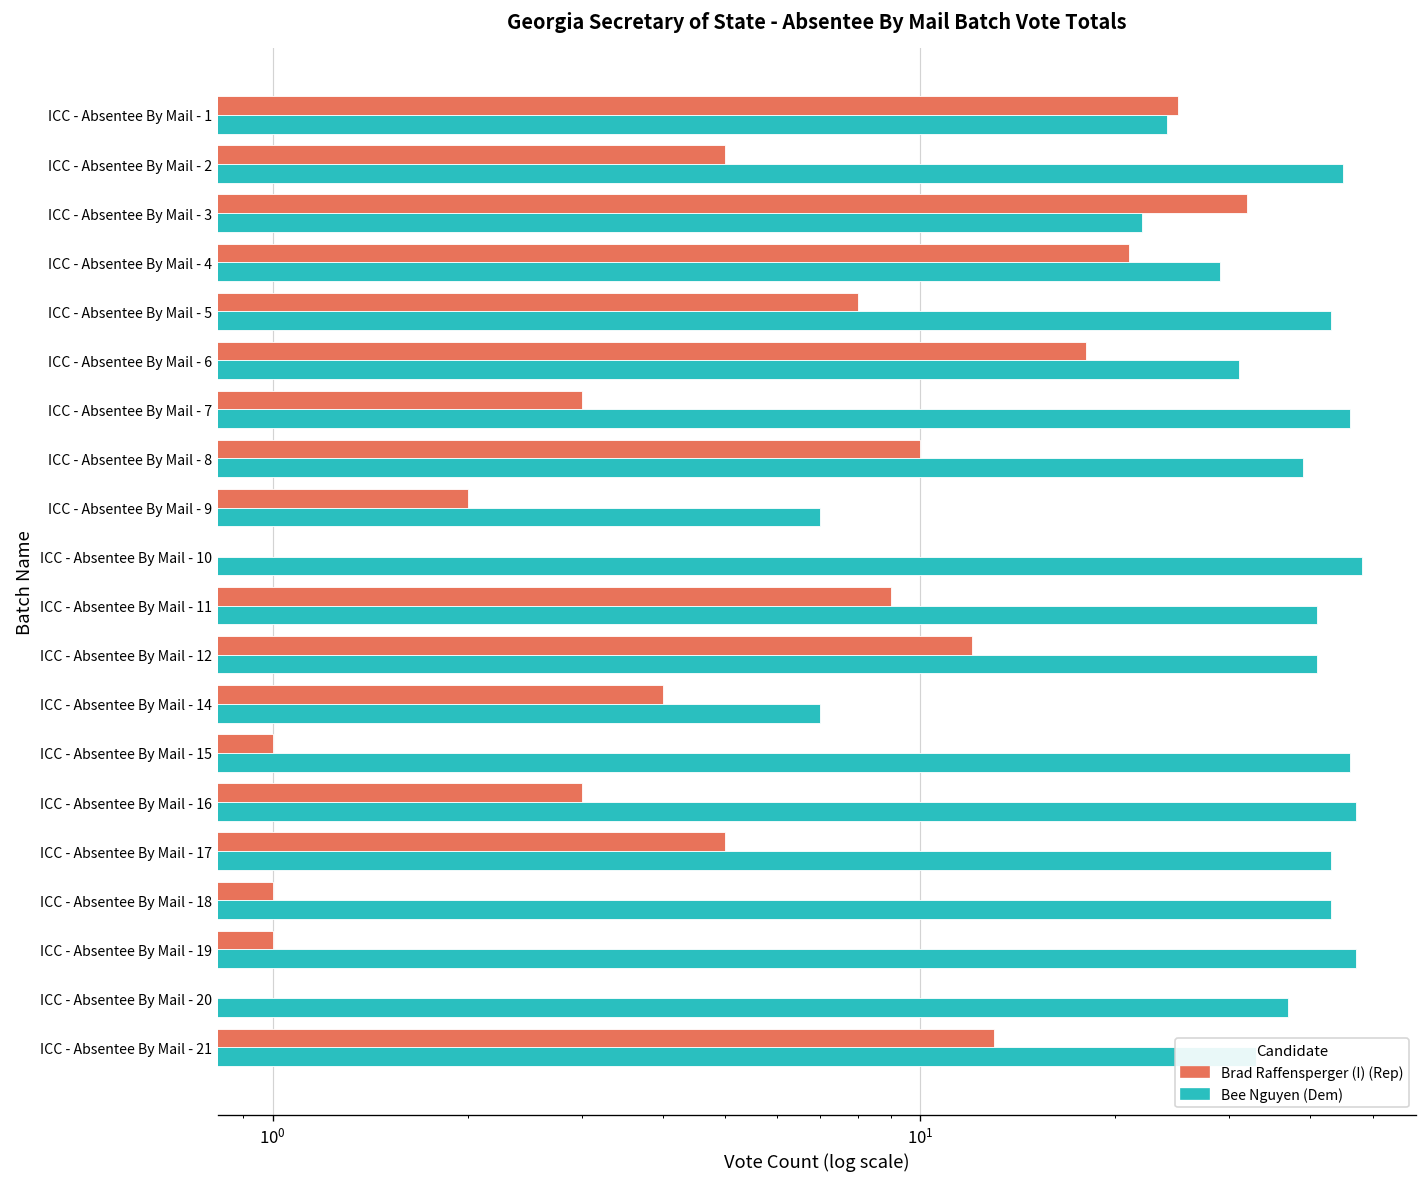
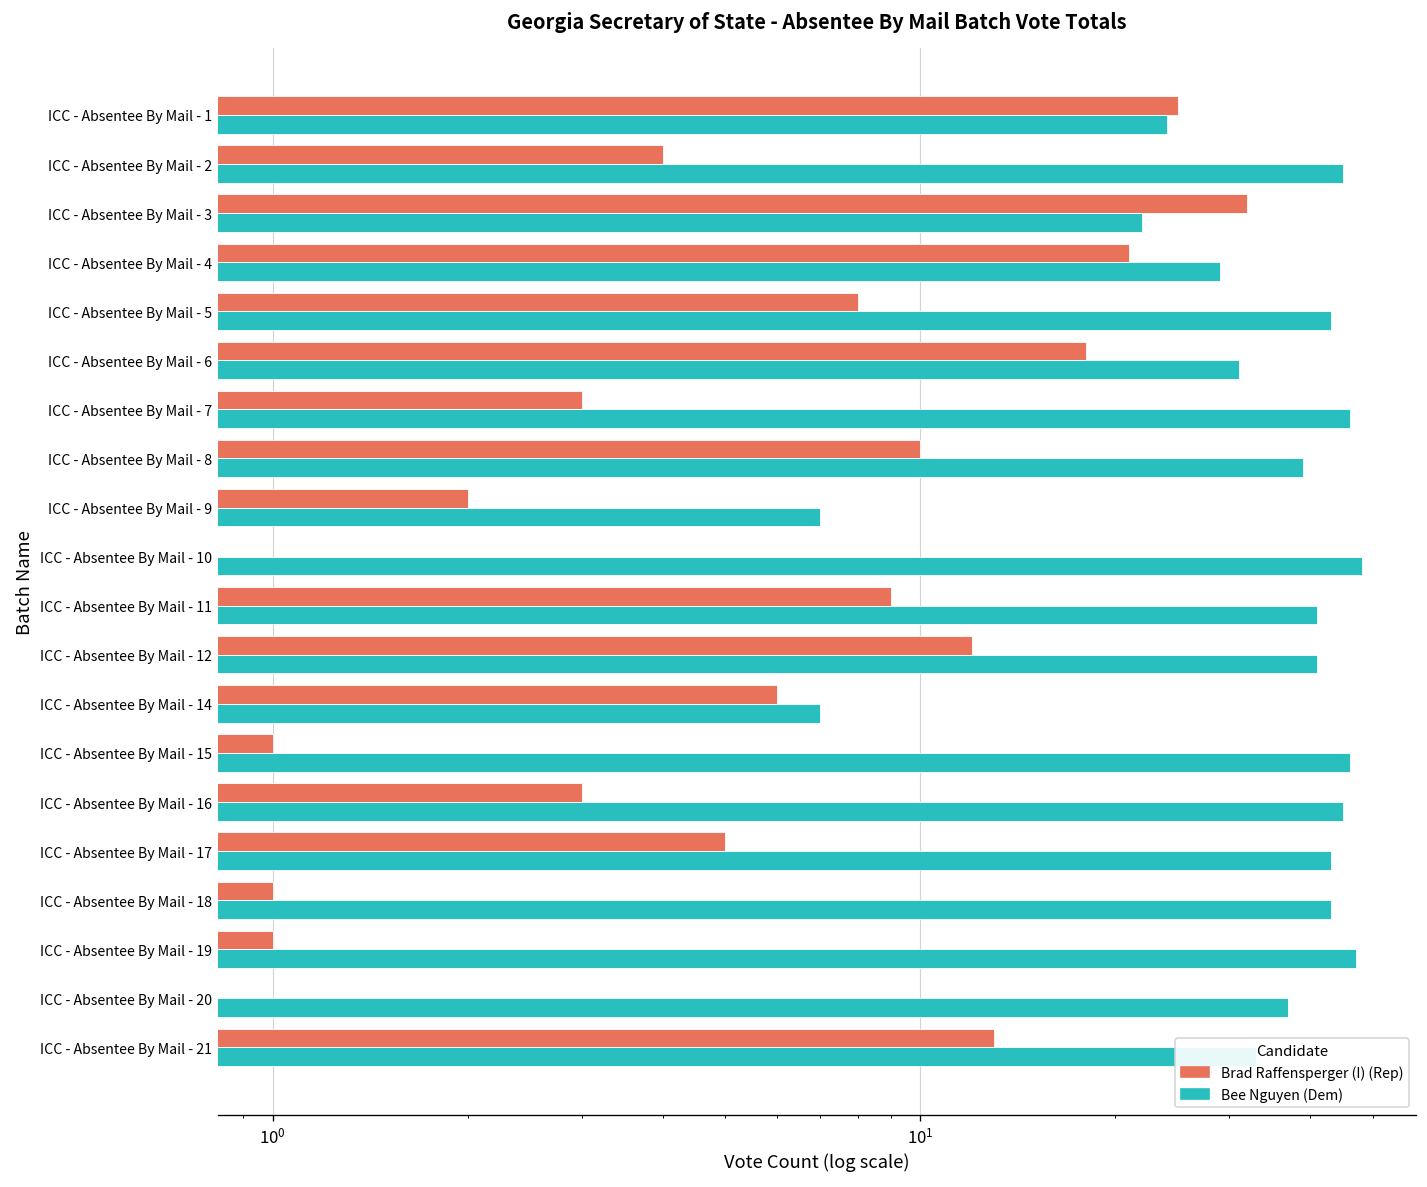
  {
    "Brad Raffensperger (I) (Rep)": {
      "ICC - Absentee By Mail - 1": 25,
-     "ICC - Absentee By Mail - 2": 5,
+     "ICC - Absentee By Mail - 2": 4,
      "ICC - Absentee By Mail - 3": 32,
      "ICC - Absentee By Mail - 4": 21,
      "ICC - Absentee By Mail - 5": 8,
      "ICC - Absentee By Mail - 6": 18,
      "ICC - Absentee By Mail - 7": 3,
      "ICC - Absentee By Mail - 8": 10,
      "ICC - Absentee By Mail - 9": 2,
      "ICC - Absentee By Mail - 11": 9,
      "ICC - Absentee By Mail - 12": 12,
-     "ICC - Absentee By Mail - 14": 4,
+     "ICC - Absentee By Mail - 14": 6,
      "ICC - Absentee By Mail - 15": 1,
      "ICC - Absentee By Mail - 16": 3,
      "ICC - Absentee By Mail - 17": 5,
      "ICC - Absentee By Mail - 18": 1,
      "ICC - Absentee By Mail - 19": 1,
      "ICC - Absentee By Mail - 21": 13
    },
    "Bee Nguyen (Dem)": {
      "ICC - Absentee By Mail - 1": 24,
      "ICC - Absentee By Mail - 2": 45,
      "ICC - Absentee By Mail - 3": 22,
      "ICC - Absentee By Mail - 4": 29,
      "ICC - Absentee By Mail - 5": 43,
      "ICC - Absentee By Mail - 6": 31,
      "ICC - Absentee By Mail - 7": 46,
      "ICC - Absentee By Mail - 8": 39,
      "ICC - Absentee By Mail - 9": 7,
      "ICC - Absentee By Mail - 10": 48,
      "ICC - Absentee By Mail - 11": 41,
      "ICC - Absentee By Mail - 12": 41,
      "ICC - Absentee By Mail - 14": 7,
      "ICC - Absentee By Mail - 15": 46,
-     "ICC - Absentee By Mail - 16": 47,
+     "ICC - Absentee By Mail - 16": 45,
      "ICC - Absentee By Mail - 17": 43,
      "ICC - Absentee By Mail - 18": 43,
      "ICC - Absentee By Mail - 19": 47,
      "ICC - Absentee By Mail - 20": 37
    }
  }
